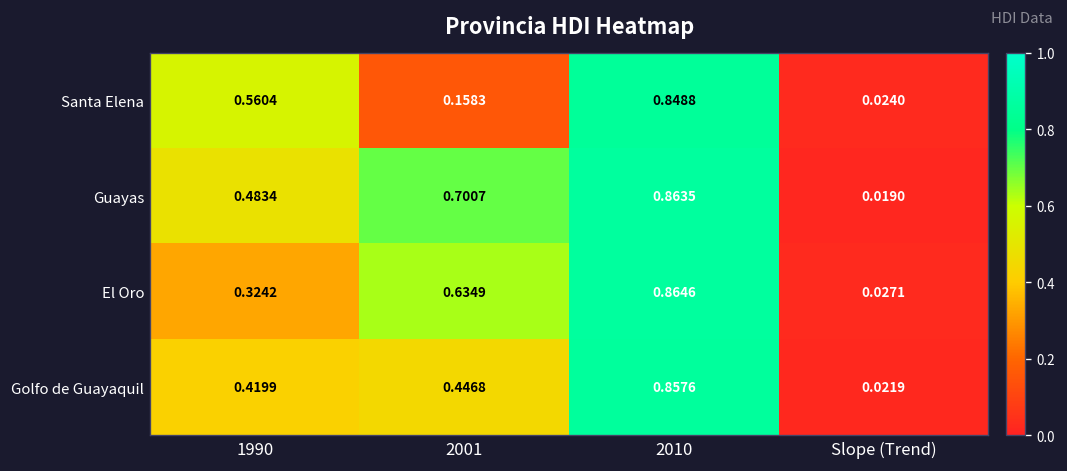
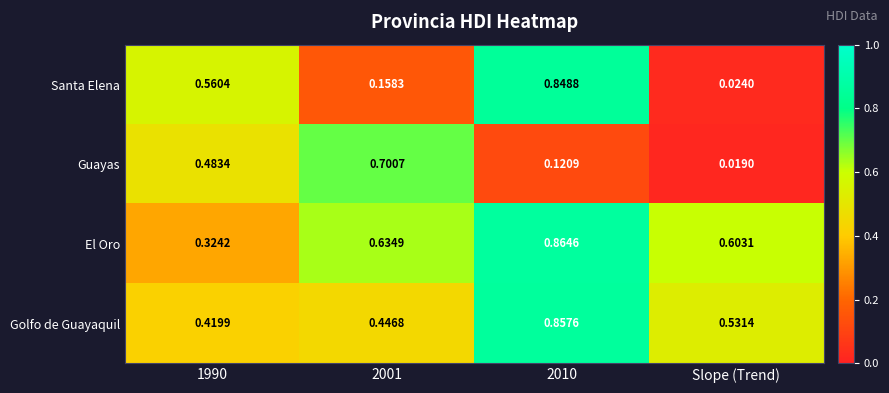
  {
    "Santa Elena": {
      "1990": 0.5604,
      "2001": 0.1583,
      "2010": 0.8488,
      "Slope (Trend)": 0.0240
    },
    "Guayas": {
      "1990": 0.4834,
      "2001": 0.7007,
-     "2010": 0.8635,
+     "2010": 0.1209,
      "Slope (Trend)": 0.0190
    },
    "El Oro": {
      "1990": 0.3242,
      "2001": 0.6349,
      "2010": 0.8646,
-     "Slope (Trend)": 0.0271
+     "Slope (Trend)": 0.6031
    },
    "Golfo de Guayaquil": {
      "1990": 0.4199,
      "2001": 0.4468,
      "2010": 0.8576,
-     "Slope (Trend)": 0.0219
+     "Slope (Trend)": 0.5314
    }
  }
